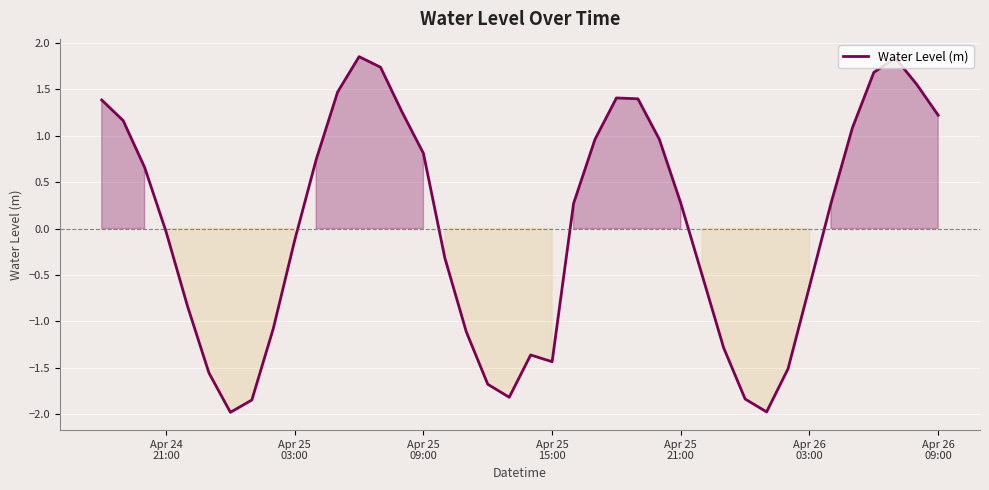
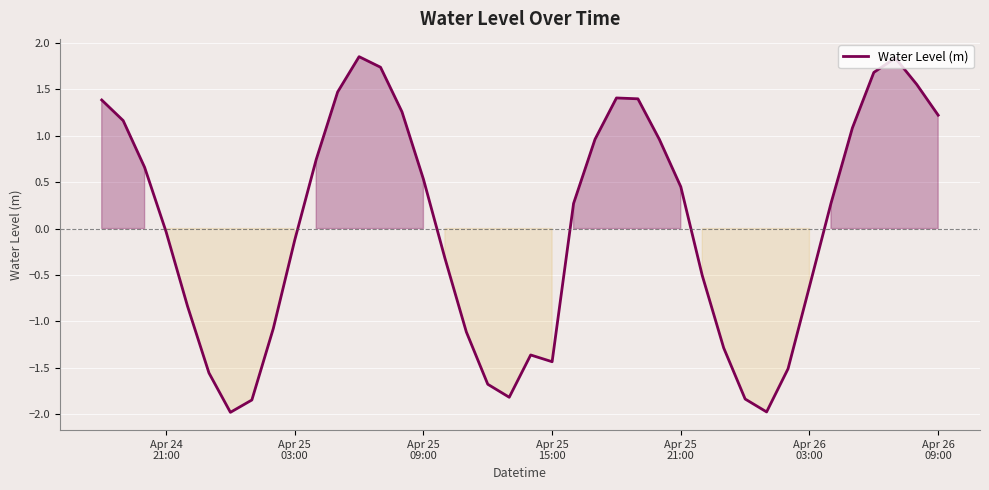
  {
    "Apr 24 21:00": 0.0,
    "Apr 25 03:00": -0.1,
-   "Apr 25 09:00": 0.8,
+   "Apr 25 09:00": 0.5,
    "Apr 25 15:00": -1.4,
-   "Apr 25 21:00": 0.3,
+   "Apr 25 21:00": 0.5,
    "Apr 26 03:00": -0.6,
    "Apr 26 09:00": 1.2
  }
